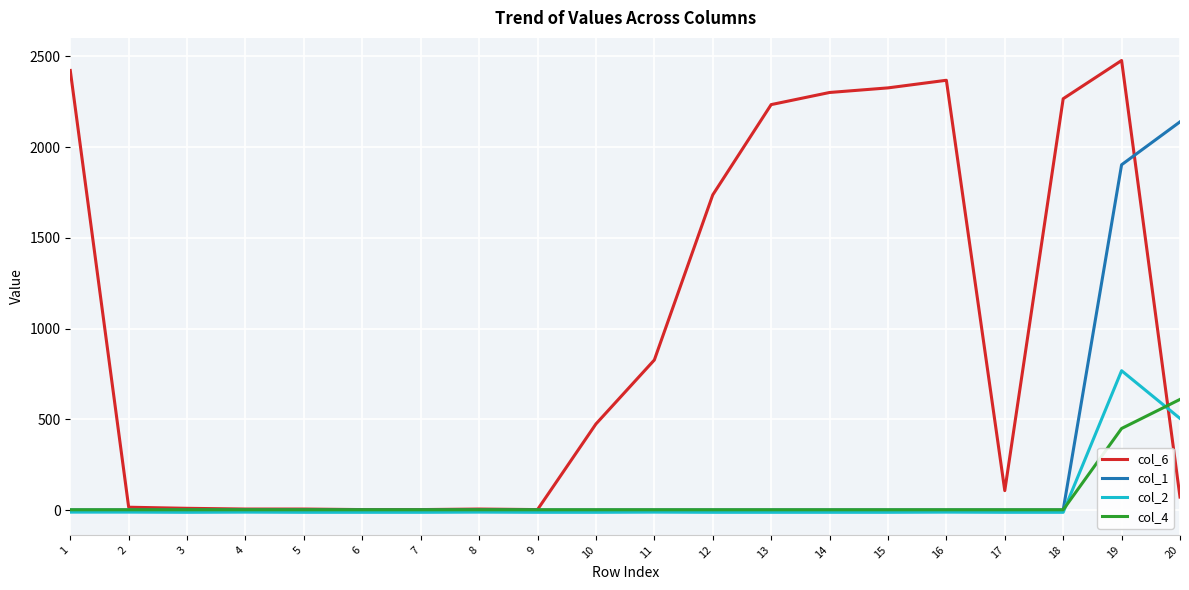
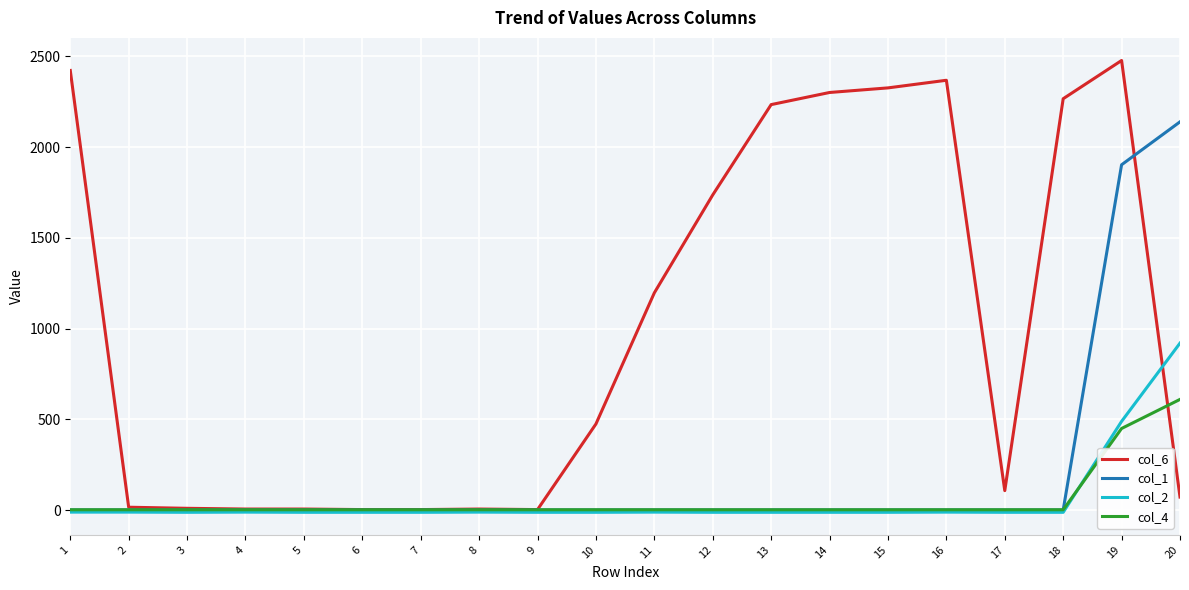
  {
    "col_6": {
      "1": 2420,
      "2": 20,
      "10": 470,
-     "11": 830,
+     "11": 1200,
      "12": 1740,
      "13": 2230,
      "14": 2300,
      "15": 2330,
      "16": 2370,
      "17": 110,
      "18": 2270,
      "19": 2480,
      "20": 70
    },
    "col_1": {
      "19": 1900,
      "20": 2140
    },
    "col_2": {
-     "19": 770,
-     "20": 510
+     "19": 490,
+     "20": 920
    },
    "col_4": {
      "19": 450,
      "20": 610
    }
  }
